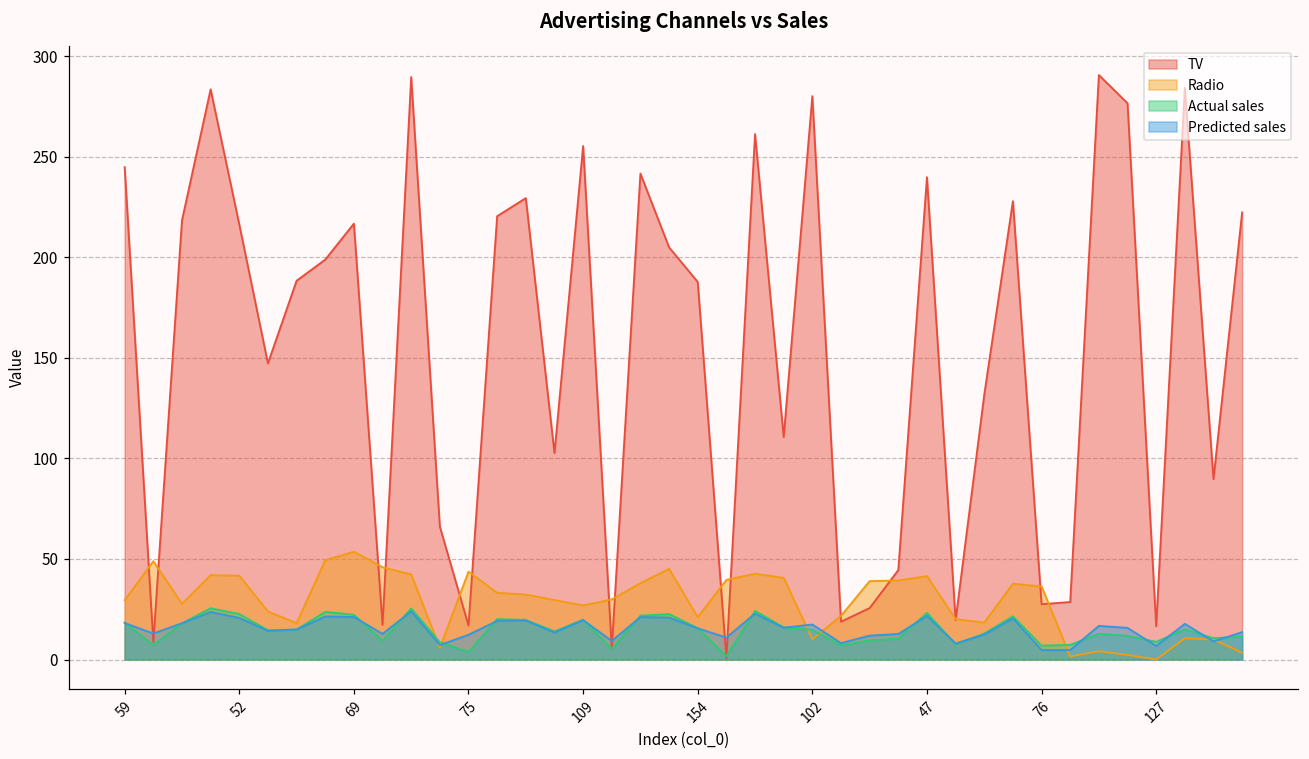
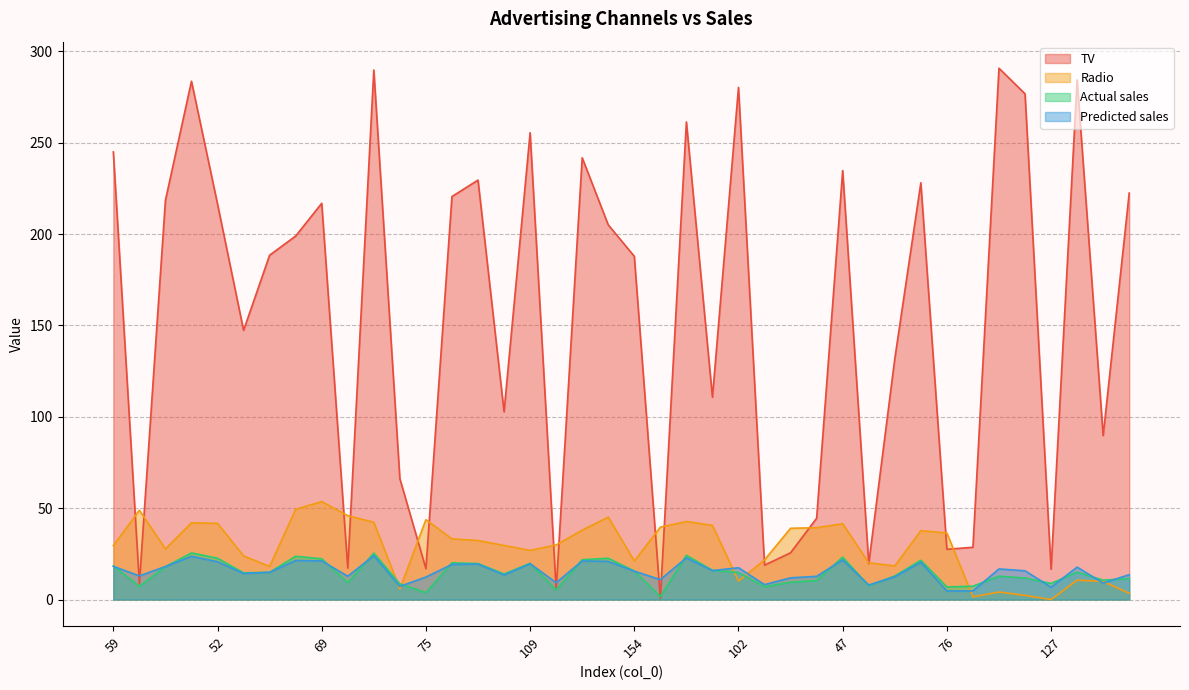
  {
    "TV": {
      "59": 245,
      "52": 216,
      "69": 217,
      "75": 17,
      "109": 255,
      "154": 188,
      "102": 280,
-     "47": 240,
+     "47": 235,
      "76": 28,
      "127": 17
    },
    "Radio": {
      "59": 30,
      "52": 42,
      "69": 54,
      "75": 44,
      "109": 27,
      "154": 21,
      "102": 10,
      "47": 42,
      "76": 36,
      "127": 0
    },
    "Actual sales": {
      "52": 23,
      "75": 4,
      "102": 15,
      "47": 23,
      "76": 7,
      "127": 9
    },
    "Predicted sales": {
      "52": 21,
      "75": 12,
      "102": 17,
      "47": 22,
      "76": 5,
      "127": 7
    }
  }
